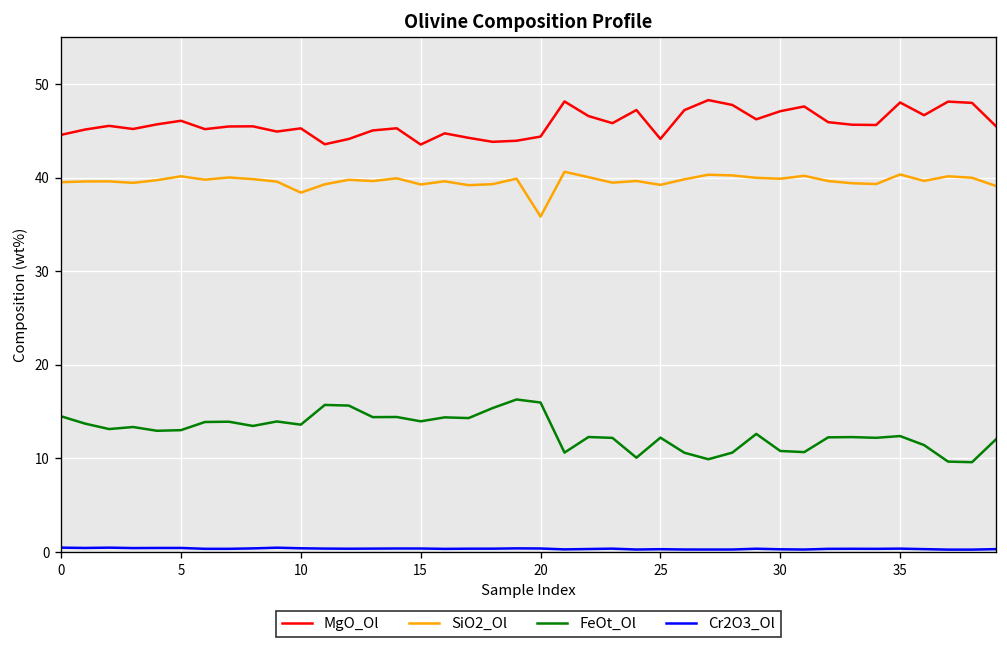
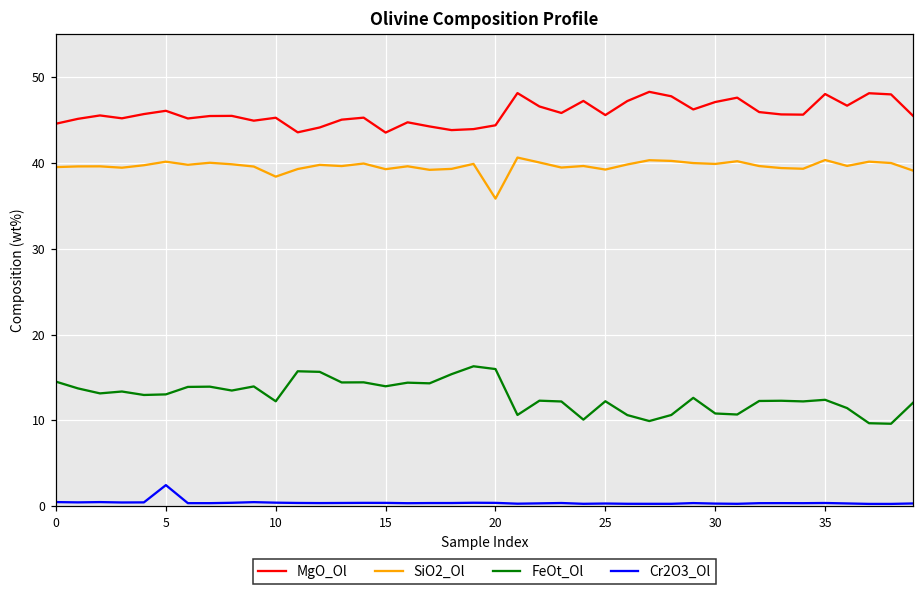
  {
    "MgO_Ol": {
      "0": 45,
      "5": 46,
      "10": 45,
      "15": 44,
      "20": 44,
-     "25": 44,
+     "25": 46,
      "30": 47,
      "35": 48
    },
    "SiO2_Ol": {
      "0": 40,
      "5": 40,
      "10": 38,
      "15": 39,
      "20": 36,
      "25": 39,
      "30": 40,
      "35": 40
    },
    "FeOt_Ol": {
      "0": 15,
      "5": 13,
-     "10": 14,
+     "10": 12,
      "15": 14,
      "20": 16,
      "25": 12,
      "30": 11,
      "35": 12
    },
    "Cr2O3_Ol": {
      "0": 0,
-     "5": 0,
+     "5": 2,
      "10": 0,
      "15": 0,
      "20": 0,
      "25": 0,
      "30": 0,
      "35": 0
    }
  }
